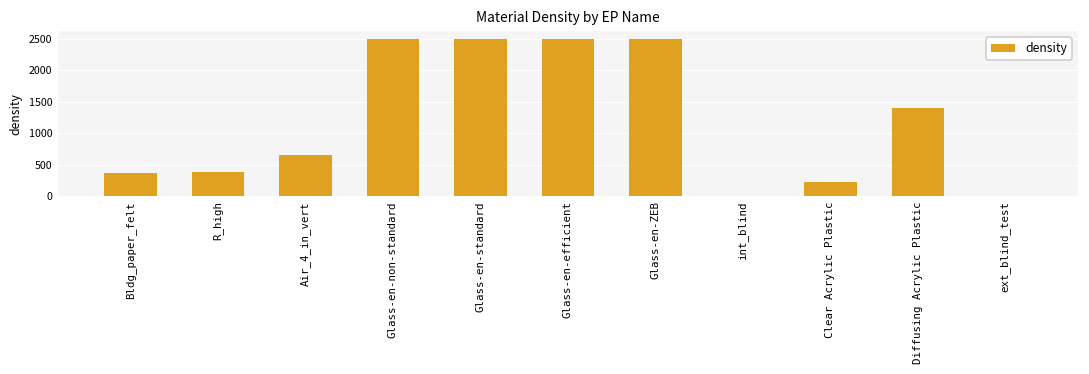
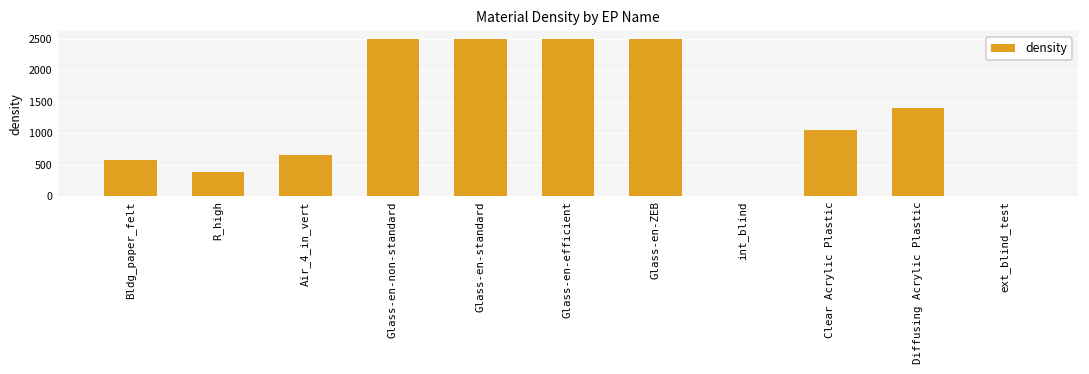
  {
-   "Bldg_paper_felt": 400,
+   "Bldg_paper_felt": 600,
    "R_high": 400,
    "Air_4_in_vert": 700,
    "Glass-en-non-standard": 2500,
    "Glass-en-standard": 2500,
    "Glass-en-efficient": 2500,
    "Glass-en-ZEB": 2500,
    "int_blind": 0,
-   "Clear Acrylic Plastic": 200,
+   "Clear Acrylic Plastic": 1100,
    "Diffusing Acrylic Plastic": 1400,
    "ext_blind_test": 0
  }
